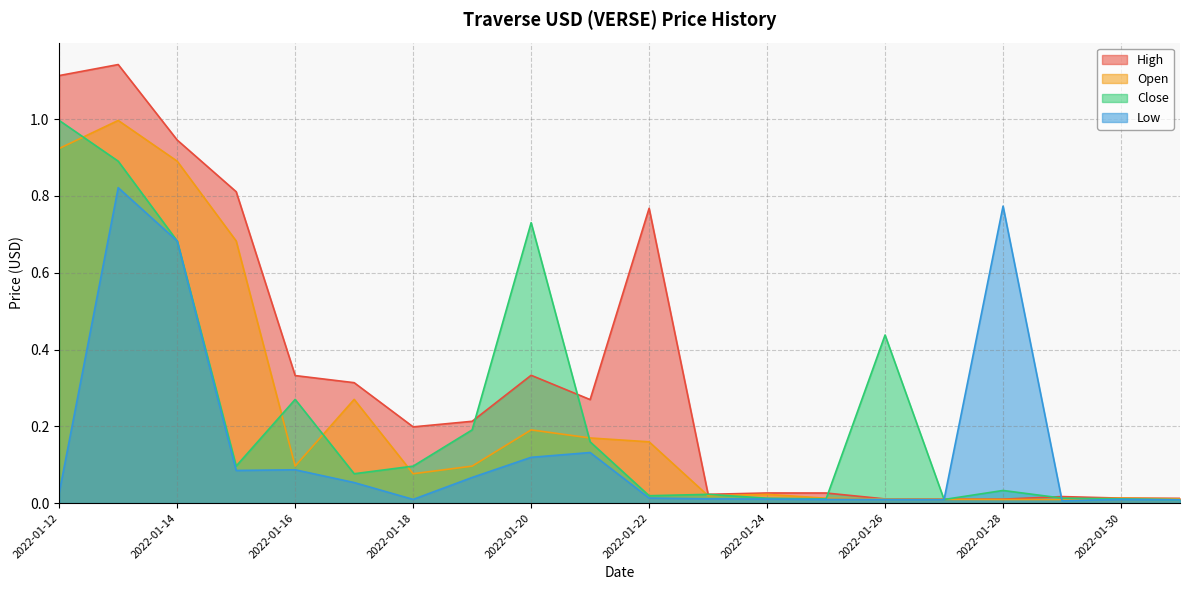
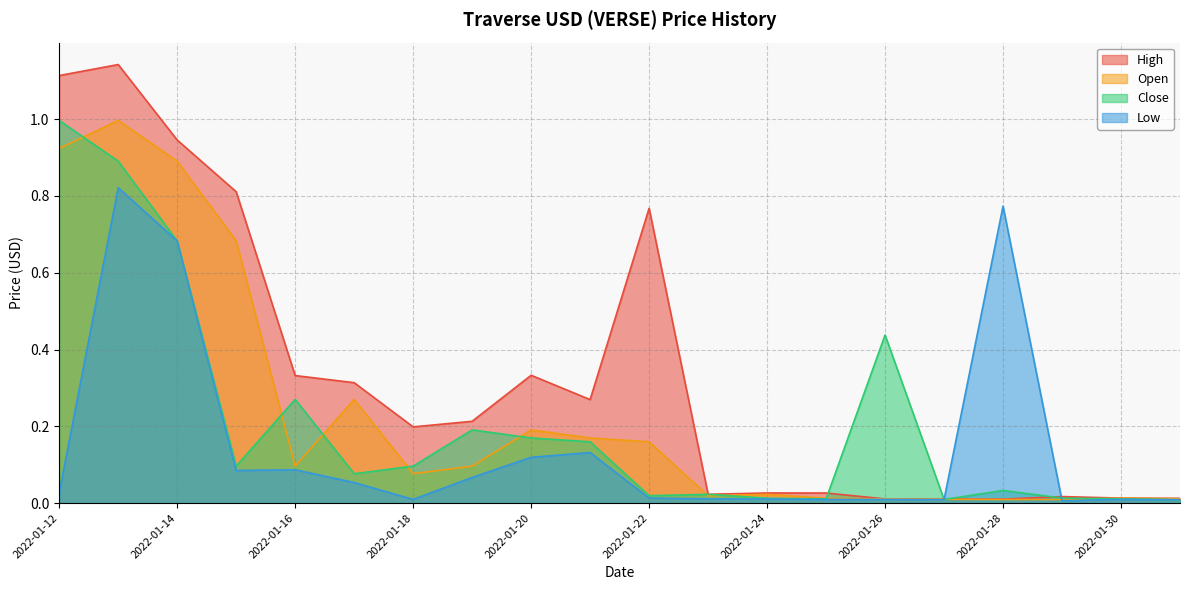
  {
    "High": {
      "2022-01-12": 1.11,
      "2022-01-14": 0.95,
      "2022-01-16": 0.33,
      "2022-01-18": 0.20,
      "2022-01-20": 0.33,
      "2022-01-22": 0.77
    },
    "Open": {
      "2022-01-12": 0.92,
      "2022-01-14": 0.89,
      "2022-01-16": 0.10,
      "2022-01-18": 0.08,
      "2022-01-20": 0.19,
      "2022-01-22": 0.16
    },
    "Close": {
      "2022-01-12": 1.00,
      "2022-01-16": 0.27,
      "2022-01-18": 0.10,
-     "2022-01-20": 0.73,
+     "2022-01-20": 0.17,
      "2022-01-26": 0.44,
      "2022-01-28": 0.03
    },
    "Low": {
      "2022-01-12": 0.03,
      "2022-01-16": 0.09,
      "2022-01-18": 0.01,
      "2022-01-20": 0.12,
      "2022-01-28": 0.77
    }
  }
